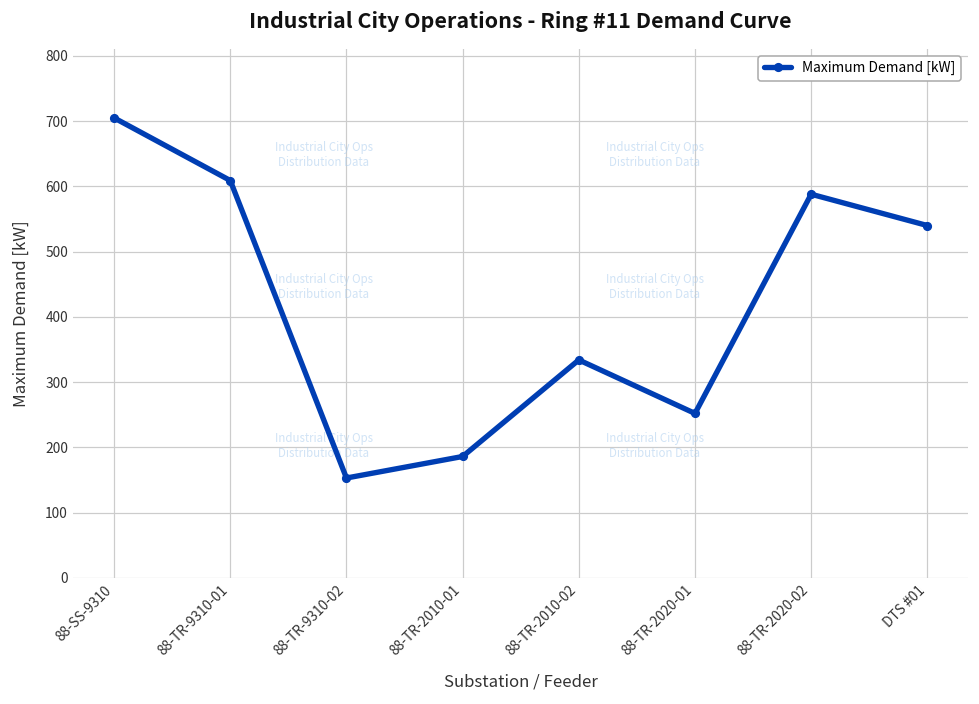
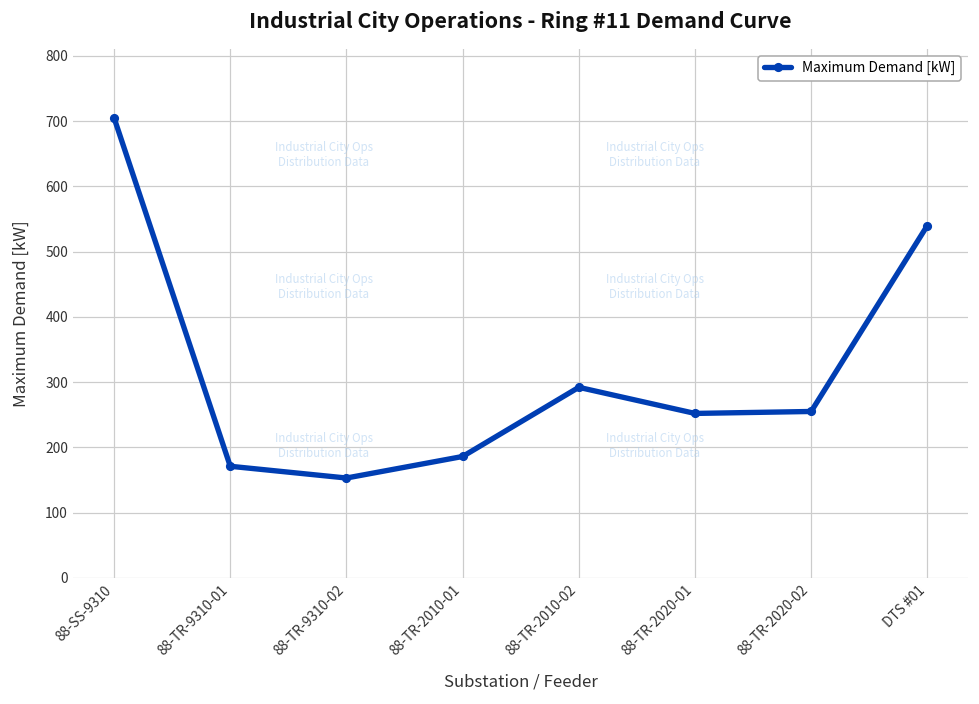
  {
    "88-SS-9310": 710,
-   "88-TR-9310-01": 610,
+   "88-TR-9310-01": 170,
    "88-TR-9310-02": 150,
    "88-TR-2010-01": 190,
-   "88-TR-2010-02": 330,
+   "88-TR-2010-02": 290,
    "88-TR-2020-01": 250,
-   "88-TR-2020-02": 590,
+   "88-TR-2020-02": 260,
    "DTS #01": 540
  }
